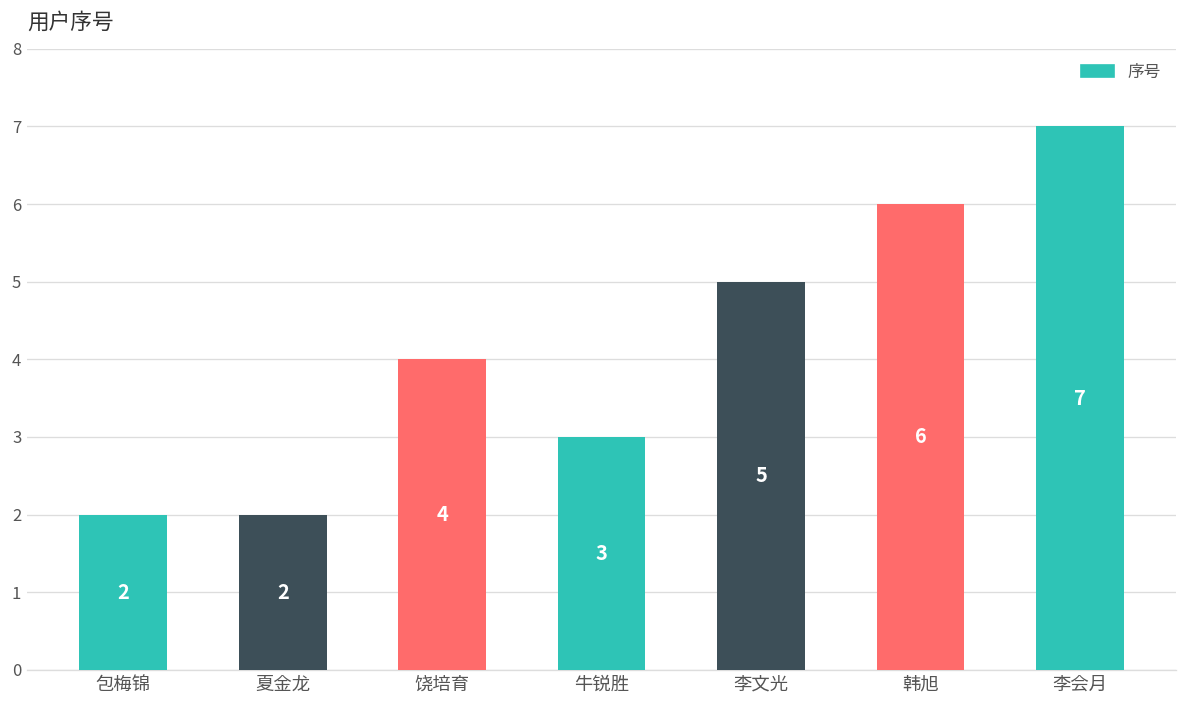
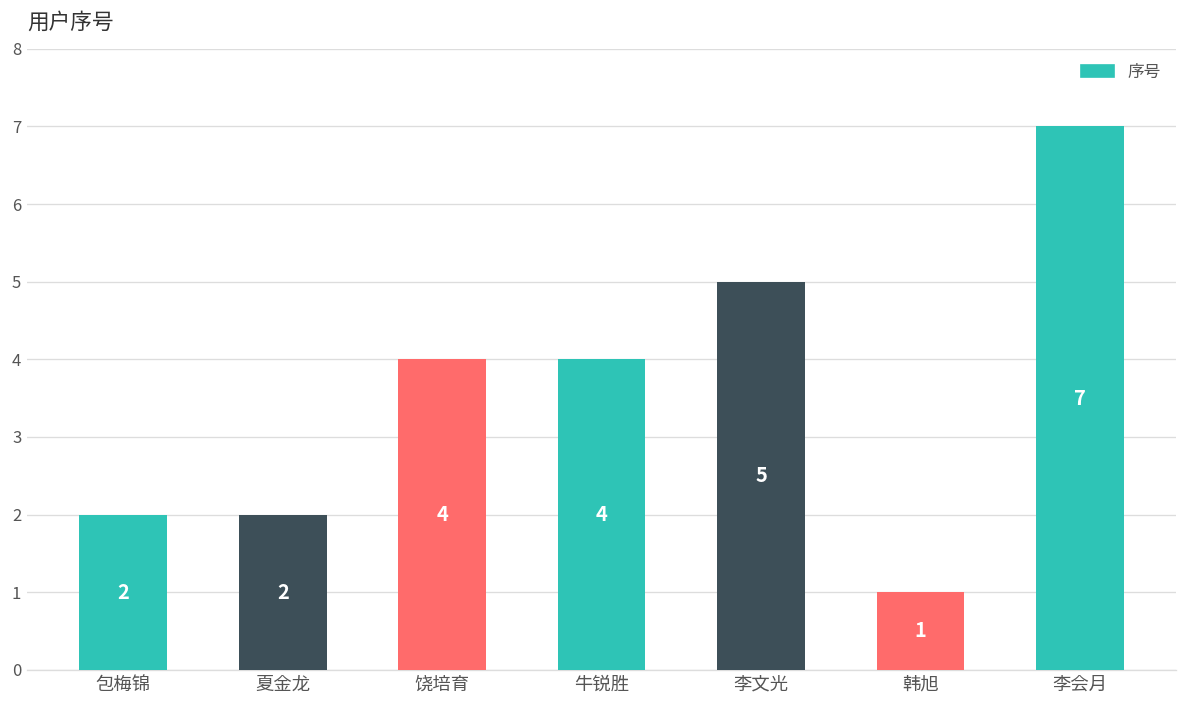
  {
    "包梅锦": 2,
    "夏金龙": 2,
    "饶培育": 4,
-   "牛锐胜": 3,
+   "牛锐胜": 4,
    "李文光": 5,
-   "韩旭": 6,
+   "韩旭": 1,
    "李会月": 7
  }
